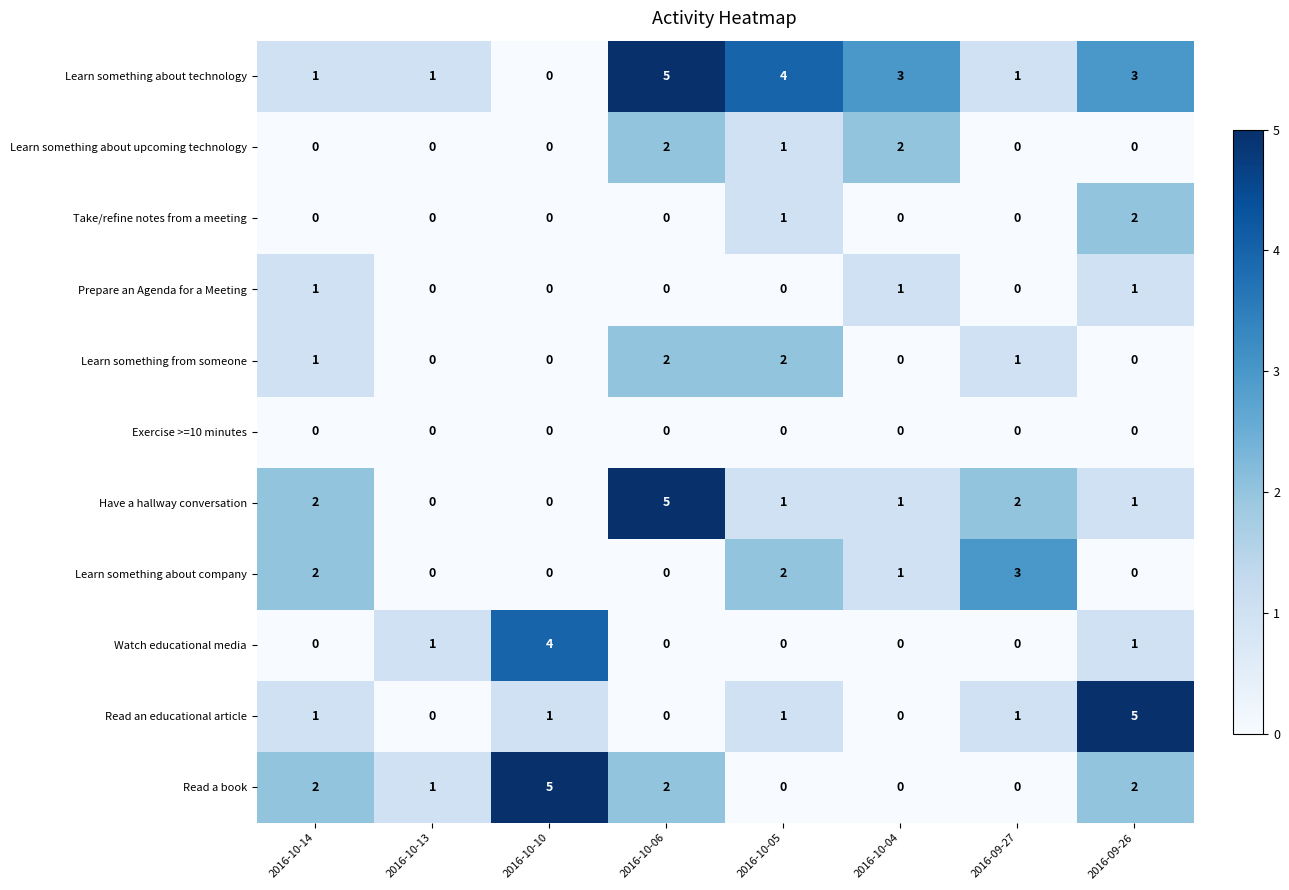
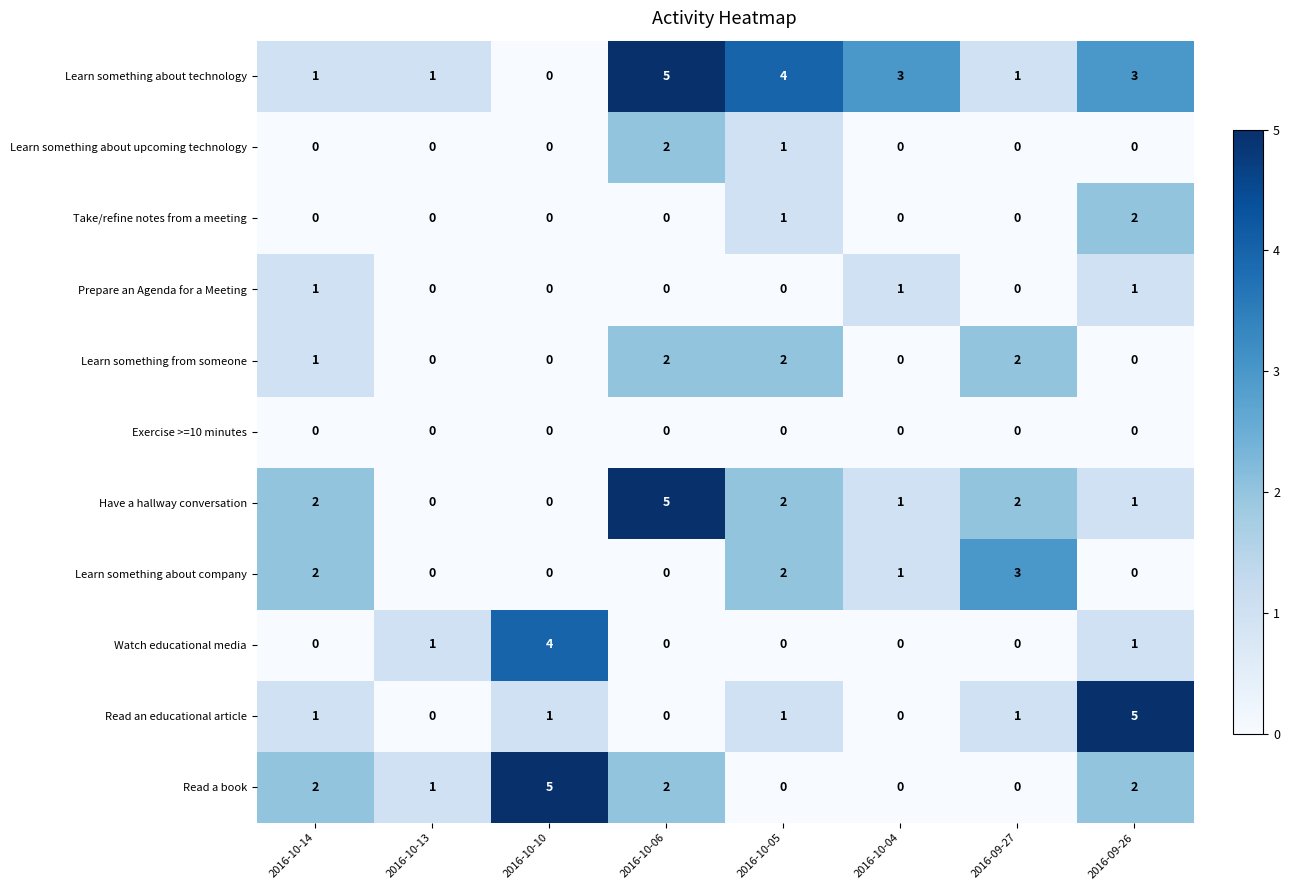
  {
    "Learn something about technology": {
      "2016-10-14": 1,
      "2016-10-13": 1,
      "2016-10-10": 0,
      "2016-10-06": 5,
      "2016-10-05": 4,
      "2016-10-04": 3,
      "2016-09-27": 1,
      "2016-09-26": 3
    },
    "Learn something about upcoming technology": {
      "2016-10-14": 0,
      "2016-10-13": 0,
      "2016-10-10": 0,
      "2016-10-06": 2,
      "2016-10-05": 1,
-     "2016-10-04": 2,
+     "2016-10-04": 0,
      "2016-09-27": 0,
      "2016-09-26": 0
    },
    "Take/refine notes from a meeting": {
      "2016-10-14": 0,
      "2016-10-13": 0,
      "2016-10-10": 0,
      "2016-10-06": 0,
      "2016-10-05": 1,
      "2016-10-04": 0,
      "2016-09-27": 0,
      "2016-09-26": 2
    },
    "Prepare an Agenda for a Meeting": {
      "2016-10-14": 1,
      "2016-10-13": 0,
      "2016-10-10": 0,
      "2016-10-06": 0,
      "2016-10-05": 0,
      "2016-10-04": 1,
      "2016-09-27": 0,
      "2016-09-26": 1
    },
    "Learn something from someone": {
      "2016-10-14": 1,
      "2016-10-13": 0,
      "2016-10-10": 0,
      "2016-10-06": 2,
      "2016-10-05": 2,
      "2016-10-04": 0,
-     "2016-09-27": 1,
+     "2016-09-27": 2,
      "2016-09-26": 0
    },
    "Exercise >=10 minutes": {
      "2016-10-14": 0,
      "2016-10-13": 0,
      "2016-10-10": 0,
      "2016-10-06": 0,
      "2016-10-05": 0,
      "2016-10-04": 0,
      "2016-09-27": 0,
      "2016-09-26": 0
    },
    "Have a hallway conversation": {
      "2016-10-14": 2,
      "2016-10-13": 0,
      "2016-10-10": 0,
      "2016-10-06": 5,
-     "2016-10-05": 1,
+     "2016-10-05": 2,
      "2016-10-04": 1,
      "2016-09-27": 2,
      "2016-09-26": 1
    },
    "Learn something about company": {
      "2016-10-14": 2,
      "2016-10-13": 0,
      "2016-10-10": 0,
      "2016-10-06": 0,
      "2016-10-05": 2,
      "2016-10-04": 1,
      "2016-09-27": 3,
      "2016-09-26": 0
    },
    "Watch educational media": {
      "2016-10-14": 0,
      "2016-10-13": 1,
      "2016-10-10": 4,
      "2016-10-06": 0,
      "2016-10-05": 0,
      "2016-10-04": 0,
      "2016-09-27": 0,
      "2016-09-26": 1
    },
    "Read an educational article": {
      "2016-10-14": 1,
      "2016-10-13": 0,
      "2016-10-10": 1,
      "2016-10-06": 0,
      "2016-10-05": 1,
      "2016-10-04": 0,
      "2016-09-27": 1,
      "2016-09-26": 5
    },
    "Read a book": {
      "2016-10-14": 2,
      "2016-10-13": 1,
      "2016-10-10": 5,
      "2016-10-06": 2,
      "2016-10-05": 0,
      "2016-10-04": 0,
      "2016-09-27": 0,
      "2016-09-26": 2
    }
  }
